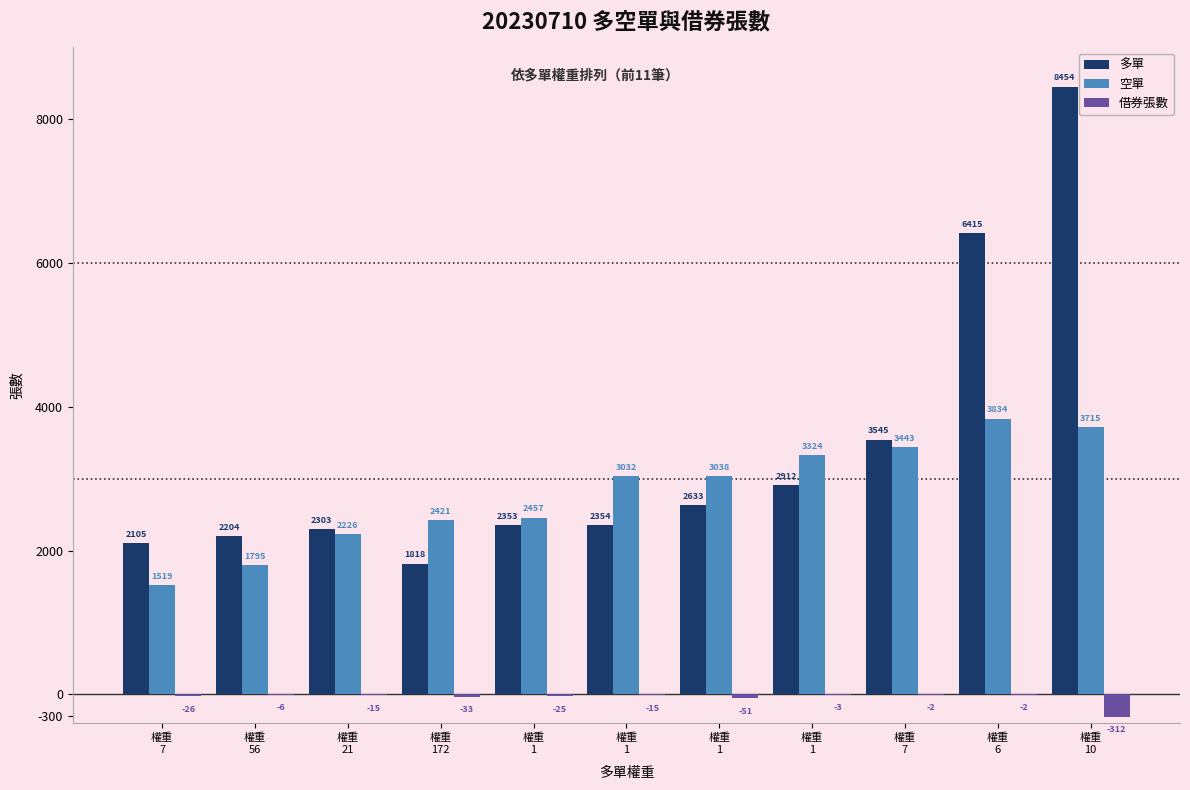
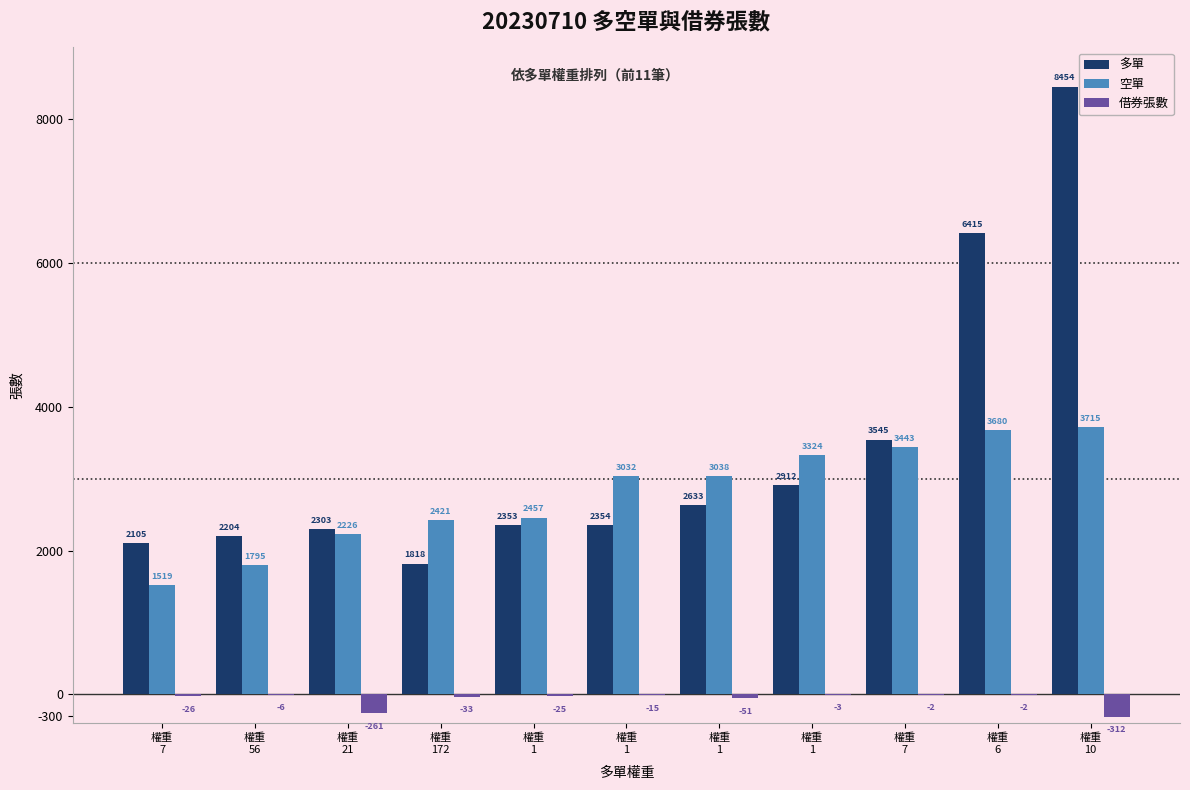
  {
    "多單": {
      "權重 56": 2204,
      "權重 21": 2303,
      "權重 172": 1818,
      "權重 6": 6415,
      "權重 10": 8454
    },
    "空單": {
      "權重 56": 1795,
      "權重 21": 2226,
      "權重 172": 2421,
-     "權重 6": 3834,
+     "權重 6": 3680,
      "權重 10": 3715
    },
    "借券張數": {
      "權重 56": -6,
-     "權重 21": -15,
+     "權重 21": -261,
      "權重 172": -33,
      "權重 6": -2,
      "權重 10": -312
    }
  }
